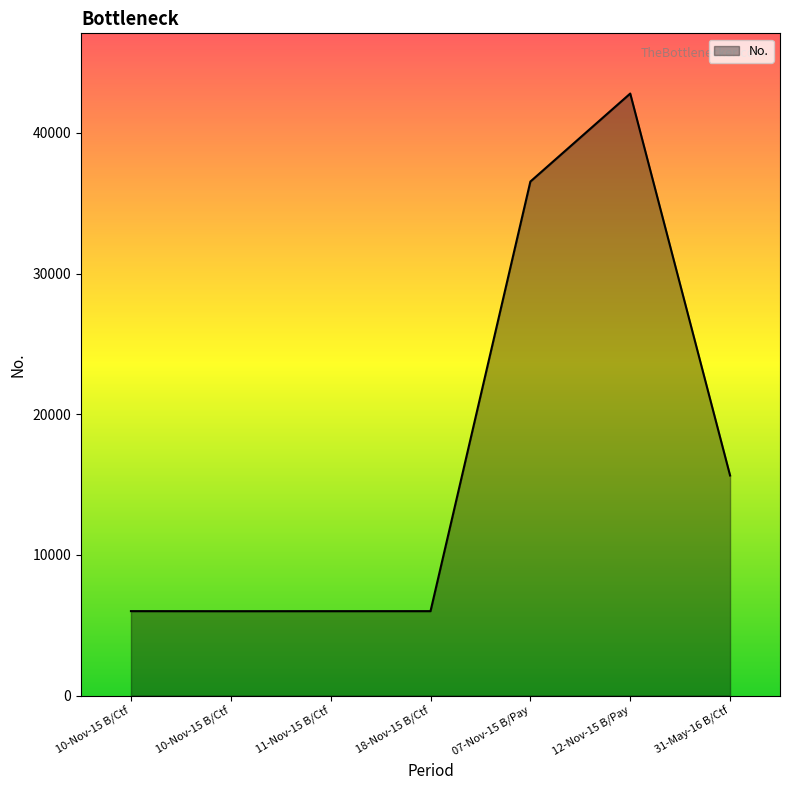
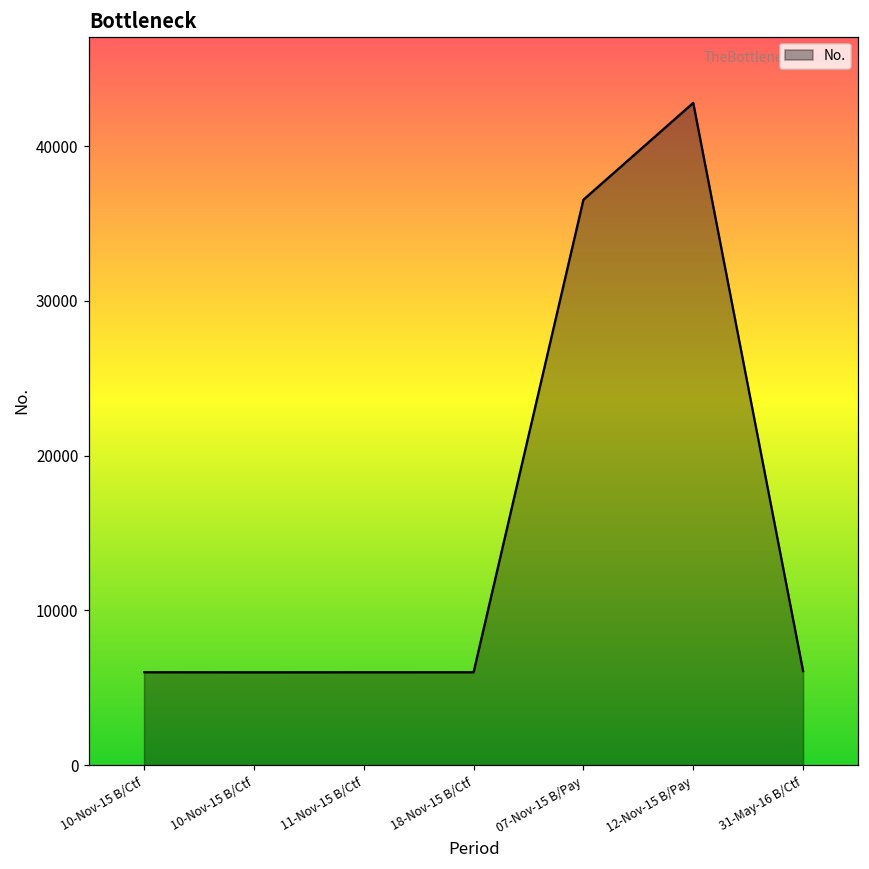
  {
    "11-Nov-15 B/Ctf": 6000,
    "18-Nov-15 B/Ctf": 6000,
    "07-Nov-15 B/Pay": 36500,
    "12-Nov-15 B/Pay": 42800,
-   "31-May-16 B/Ctf": 15600
+   "31-May-16 B/Ctf": 6100
  }
